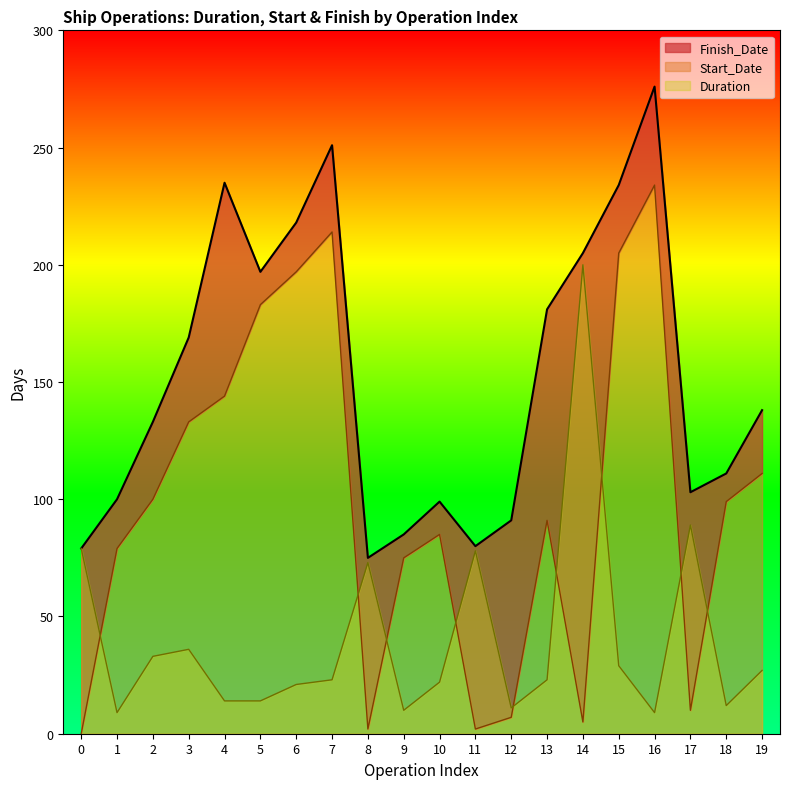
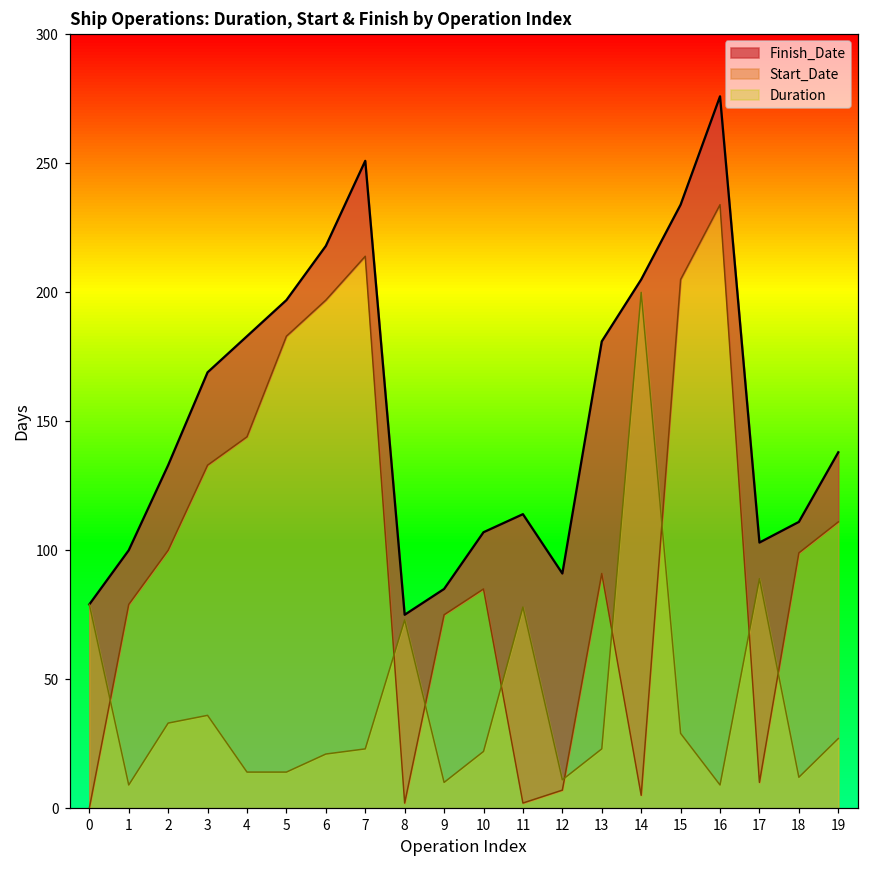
  {
    "Finish_Date": {
      "1": 100,
      "2": 133,
      "3": 169,
-     "4": 235,
+     "4": 183,
      "5": 197,
      "6": 218,
      "7": 251,
      "8": 75,
      "9": 85,
-     "10": 99,
-     "11": 80,
+     "10": 107,
+     "11": 114,
      "12": 91,
      "13": 181,
      "14": 205,
      "15": 234,
      "16": 276,
      "17": 103,
      "18": 111,
      "19": 138
    },
    "Start_Date": {
      "0": 0,
      "1": 79,
      "2": 100,
      "3": 133,
      "4": 144,
      "5": 183,
      "6": 197,
      "7": 214,
      "8": 2,
      "9": 75,
      "10": 85,
      "11": 2,
      "12": 7,
      "13": 91,
      "14": 5,
      "15": 205,
      "16": 234,
      "17": 10,
      "18": 99,
      "19": 111
    },
    "Duration": {
      "1": 9,
      "2": 33,
      "3": 36,
      "4": 14,
      "5": 14,
      "6": 21,
      "7": 23,
      "8": 73,
      "9": 10,
      "10": 22,
      "11": 78,
      "12": 11,
      "13": 23,
      "14": 200,
      "15": 29,
      "16": 9,
      "17": 89,
      "18": 12,
      "19": 27
    }
  }
